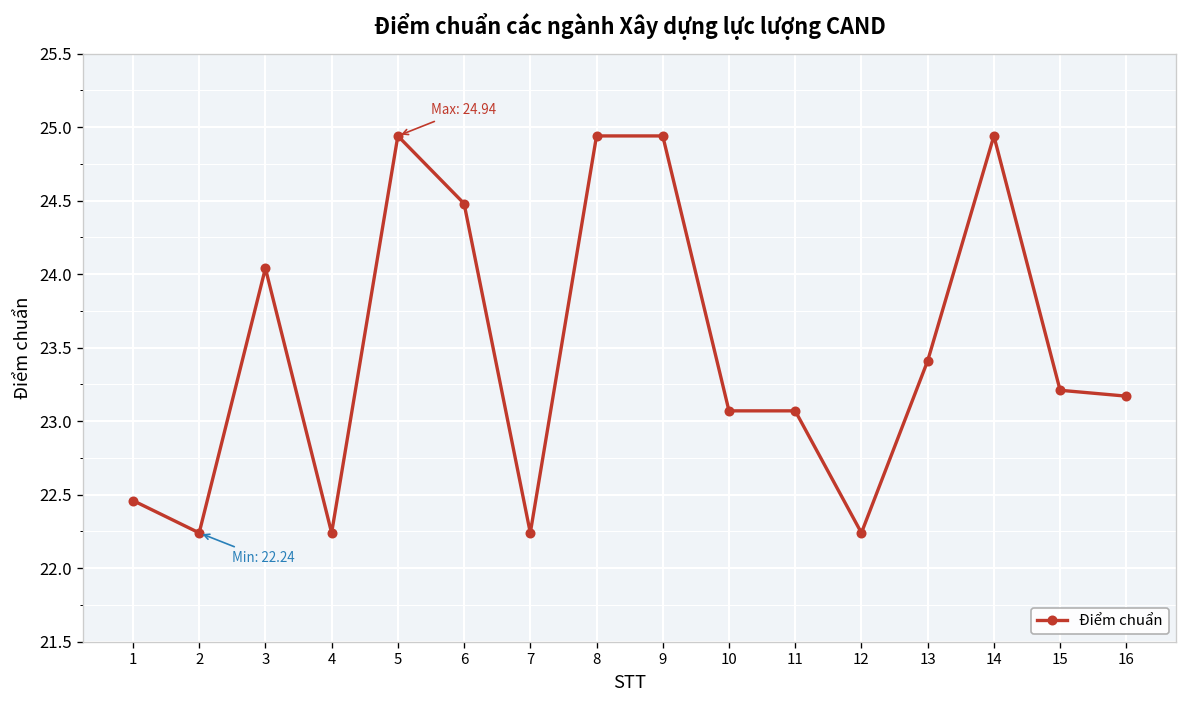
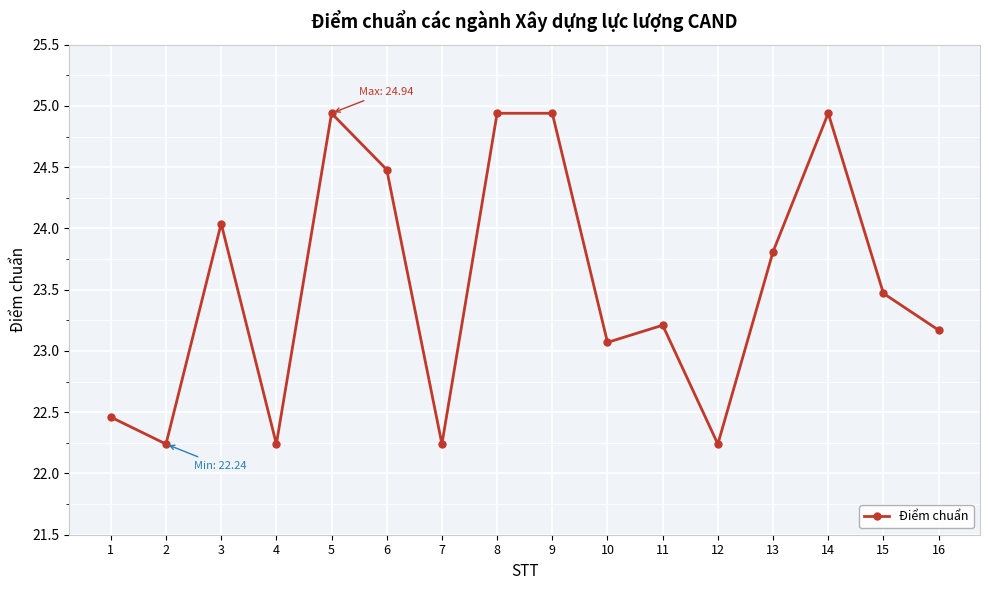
  {
    "1": 22.46,
    "3": 24.04,
    "4": 22.24,
    "6": 24.48,
    "7": 22.24,
    "8": 24.94,
    "9": 24.94,
    "10": 23.07,
-   "11": 23.07,
+   "11": 23.21,
    "12": 22.24,
-   "13": 23.41,
+   "13": 23.81,
    "14": 24.94,
-   "15": 23.21,
+   "15": 23.47,
    "16": 23.17
  }
